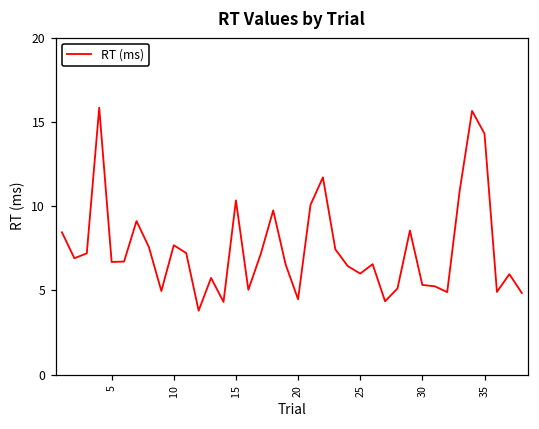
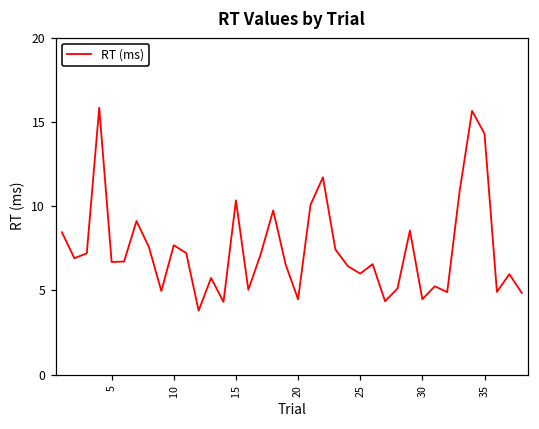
  {
    "5": 6.7,
    "10": 7.7,
    "15": 10.3,
    "20": 4.5,
    "25": 6.0,
-   "30": 5.3,
+   "30": 4.5,
    "35": 14.3
  }
